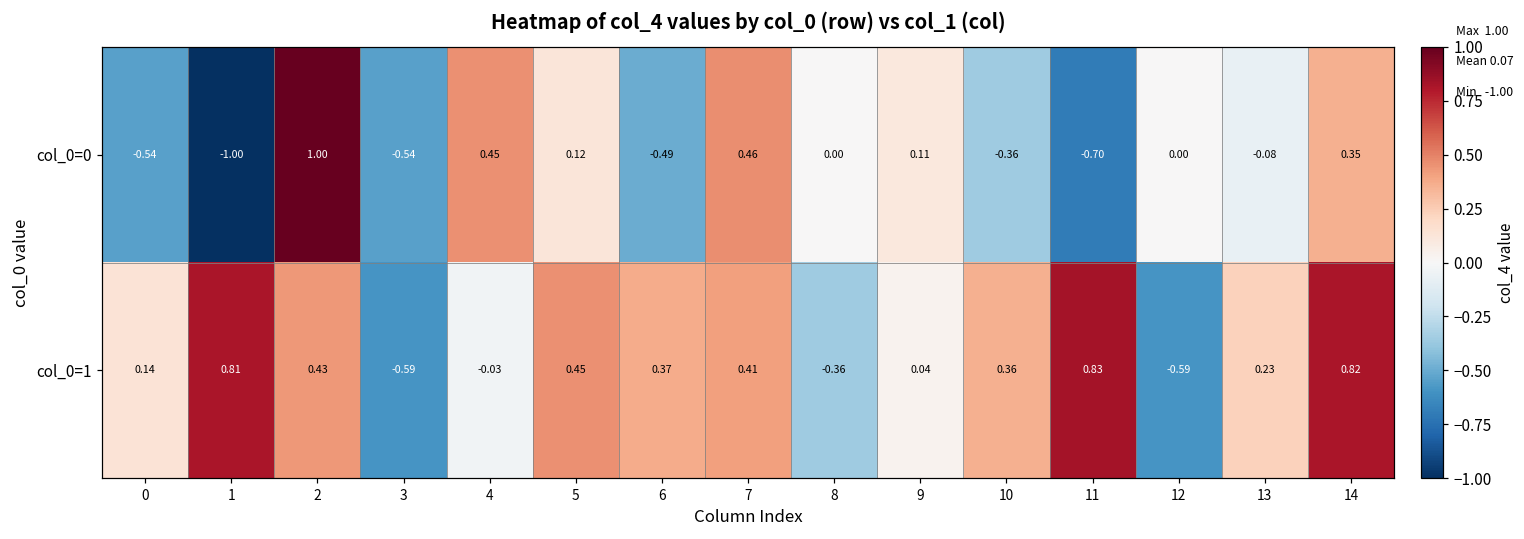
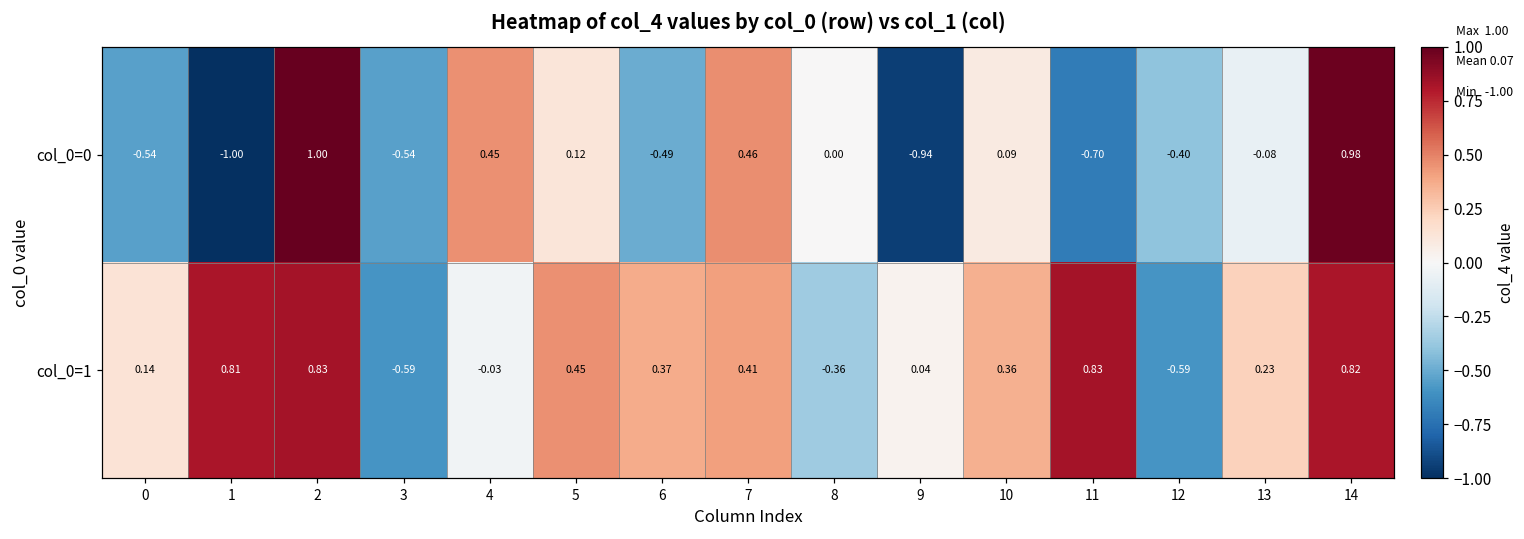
  {
    "col_0=0": {
      "0": -0.54,
      "1": -1.00,
      "2": 1.00,
      "3": -0.54,
      "4": 0.45,
      "5": 0.12,
      "6": -0.49,
      "7": 0.46,
      "8": 0.00,
-     "9": 0.11,
-     "10": -0.36,
+     "9": -0.94,
+     "10": 0.09,
      "11": -0.70,
-     "12": 0.00,
+     "12": -0.40,
      "13": -0.08,
-     "14": 0.35
+     "14": 0.98
    },
    "col_0=1": {
      "0": 0.14,
      "1": 0.81,
-     "2": 0.43,
+     "2": 0.83,
      "3": -0.59,
      "4": -0.03,
      "5": 0.45,
      "6": 0.37,
      "7": 0.41,
      "8": -0.36,
      "9": 0.04,
      "10": 0.36,
      "11": 0.83,
      "12": -0.59,
      "13": 0.23,
      "14": 0.82
    }
  }
